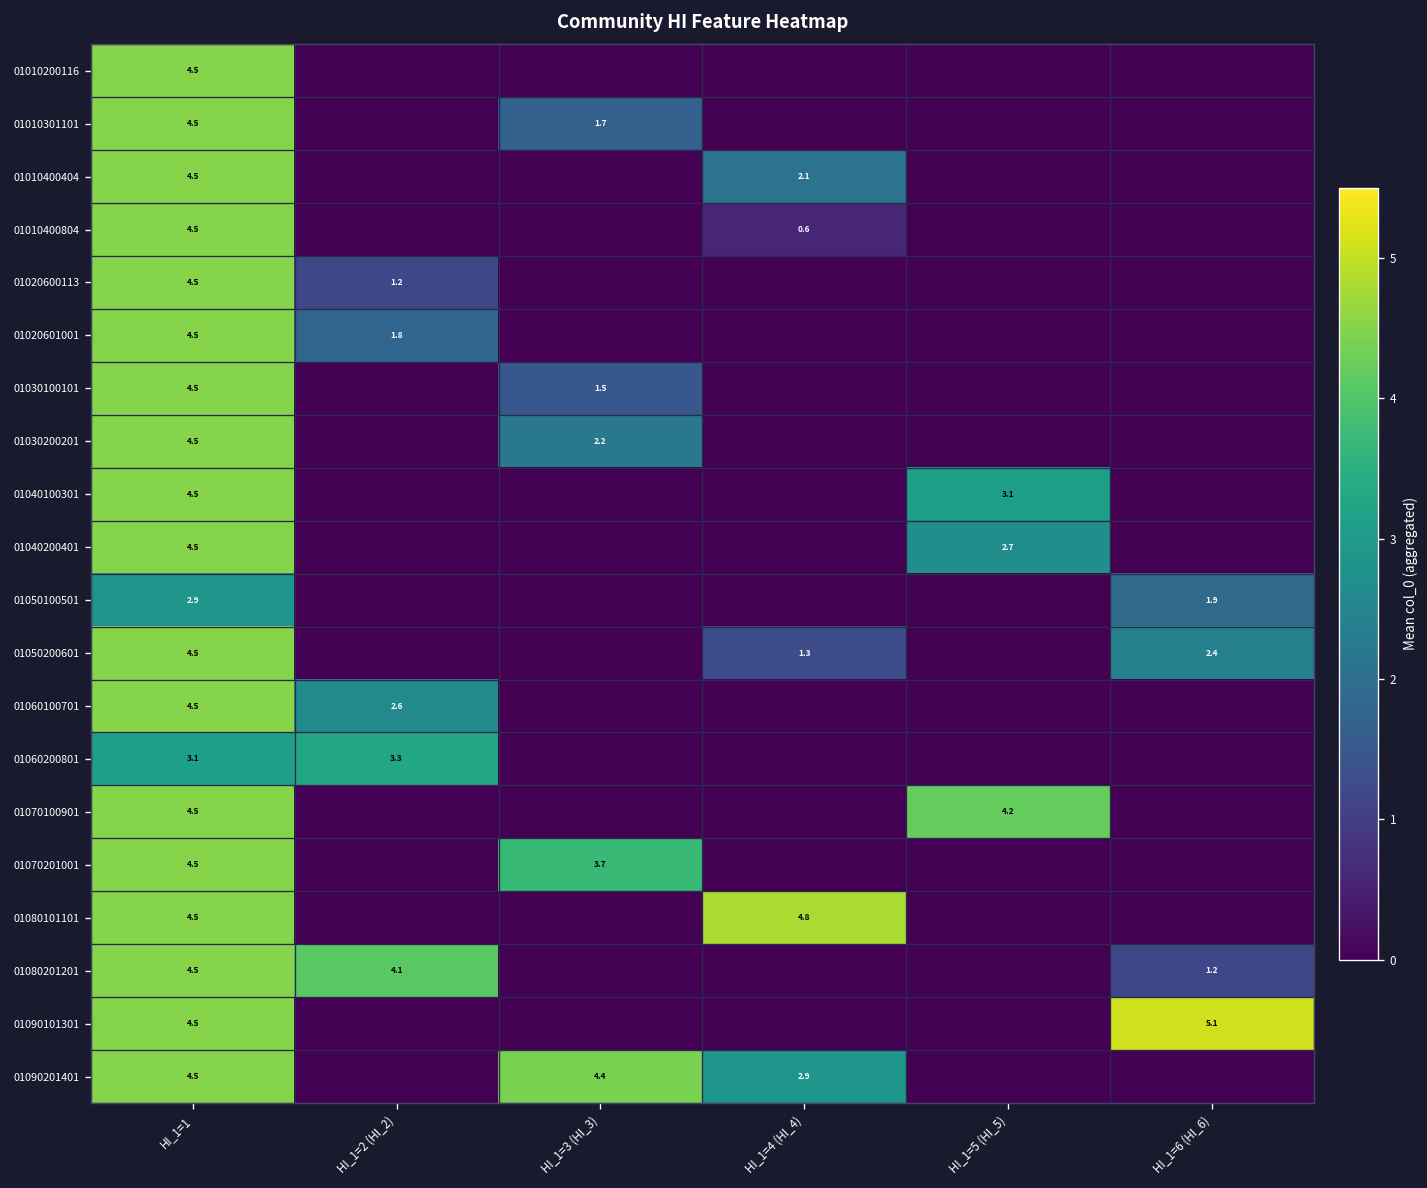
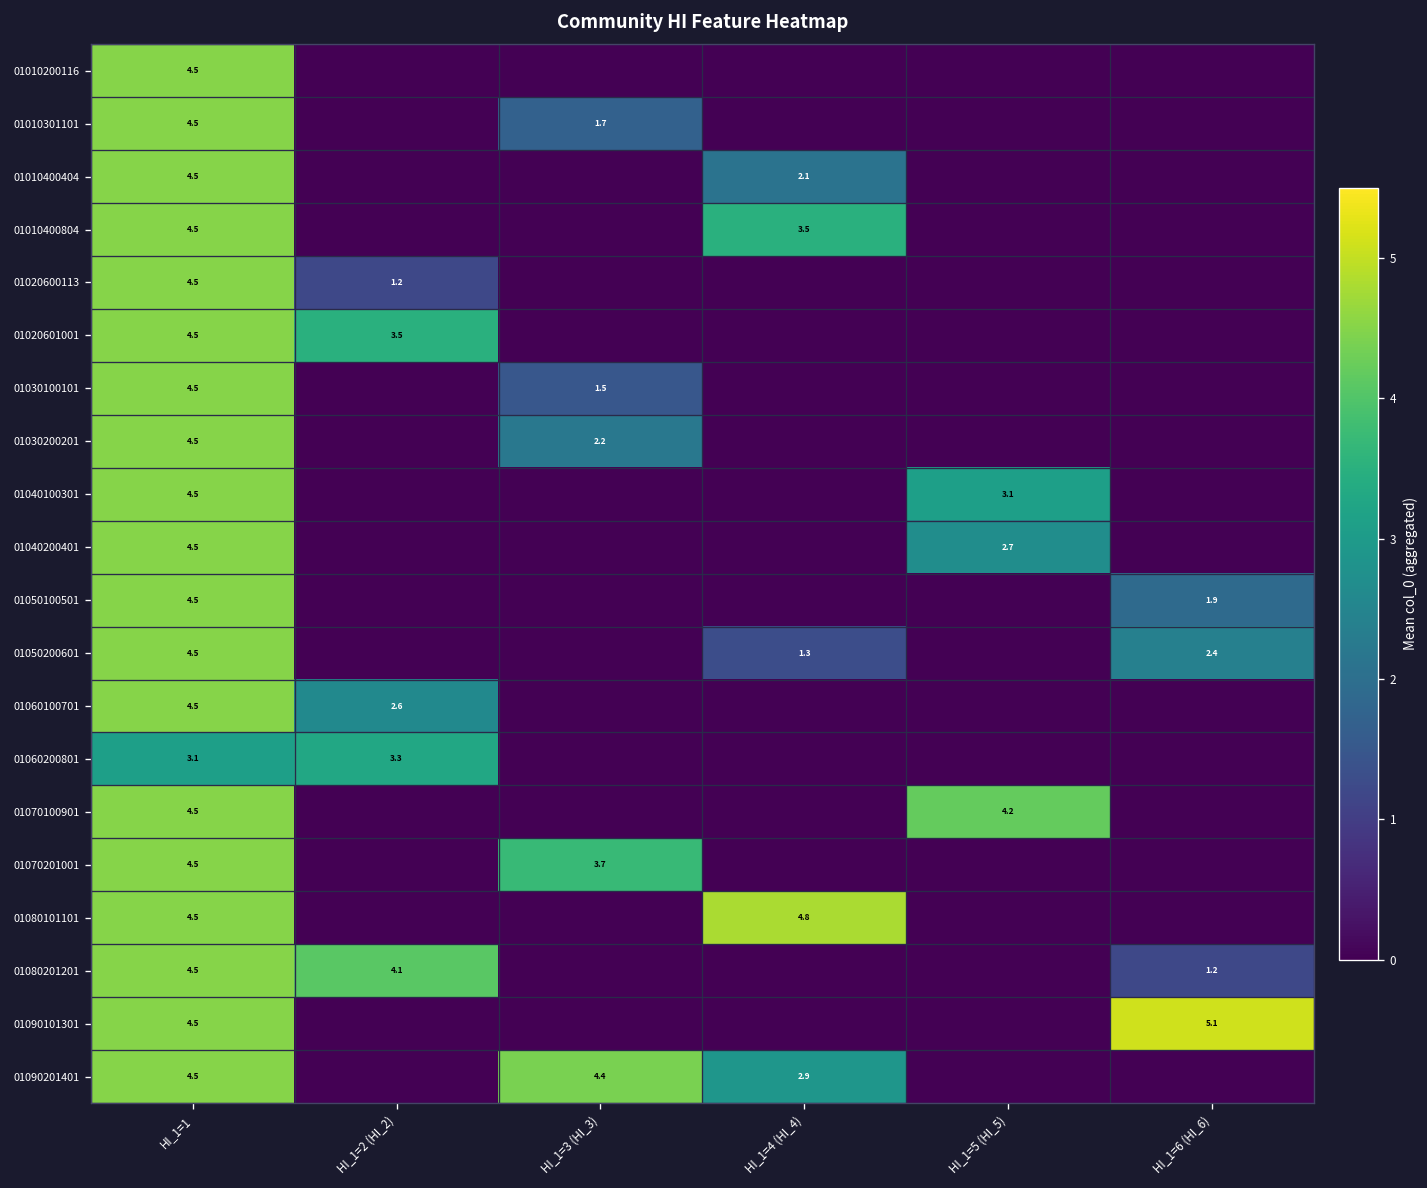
  {
    "01010200116": {
      "HI_1=1": 4.5
    },
    "01010301101": {
      "HI_1=1": 4.5,
      "HI_1=3 (HI_3)": 1.7
    },
    "01010400404": {
      "HI_1=1": 4.5,
      "HI_1=4 (HI_4)": 2.1
    },
    "01010400804": {
      "HI_1=1": 4.5,
-     "HI_1=4 (HI_4)": 0.6
+     "HI_1=4 (HI_4)": 3.5
    },
    "01020600113": {
      "HI_1=1": 4.5,
      "HI_1=2 (HI_2)": 1.2
    },
    "01020601001": {
      "HI_1=1": 4.5,
-     "HI_1=2 (HI_2)": 1.8
+     "HI_1=2 (HI_2)": 3.5
    },
    "01030100101": {
      "HI_1=1": 4.5,
      "HI_1=3 (HI_3)": 1.5
    },
    "01030200201": {
      "HI_1=1": 4.5,
      "HI_1=3 (HI_3)": 2.2
    },
    "01040100301": {
      "HI_1=1": 4.5,
      "HI_1=5 (HI_5)": 3.1
    },
    "01040200401": {
      "HI_1=1": 4.5,
      "HI_1=5 (HI_5)": 2.7
    },
    "01050100501": {
-     "HI_1=1": 2.9,
+     "HI_1=1": 4.5,
      "HI_1=6 (HI_6)": 1.9
    },
    "01050200601": {
      "HI_1=1": 4.5,
      "HI_1=4 (HI_4)": 1.3,
      "HI_1=6 (HI_6)": 2.4
    },
    "01060100701": {
      "HI_1=1": 4.5,
      "HI_1=2 (HI_2)": 2.6
    },
    "01060200801": {
      "HI_1=1": 3.1,
      "HI_1=2 (HI_2)": 3.3
    },
    "01070100901": {
      "HI_1=1": 4.5,
      "HI_1=5 (HI_5)": 4.2
    },
    "01070201001": {
      "HI_1=1": 4.5,
      "HI_1=3 (HI_3)": 3.7
    },
    "01080101101": {
      "HI_1=1": 4.5,
      "HI_1=4 (HI_4)": 4.8
    },
    "01080201201": {
      "HI_1=1": 4.5,
      "HI_1=2 (HI_2)": 4.1,
      "HI_1=6 (HI_6)": 1.2
    },
    "01090101301": {
      "HI_1=1": 4.5,
      "HI_1=6 (HI_6)": 5.1
    },
    "01090201401": {
      "HI_1=1": 4.5,
      "HI_1=3 (HI_3)": 4.4,
      "HI_1=4 (HI_4)": 2.9
    }
  }
